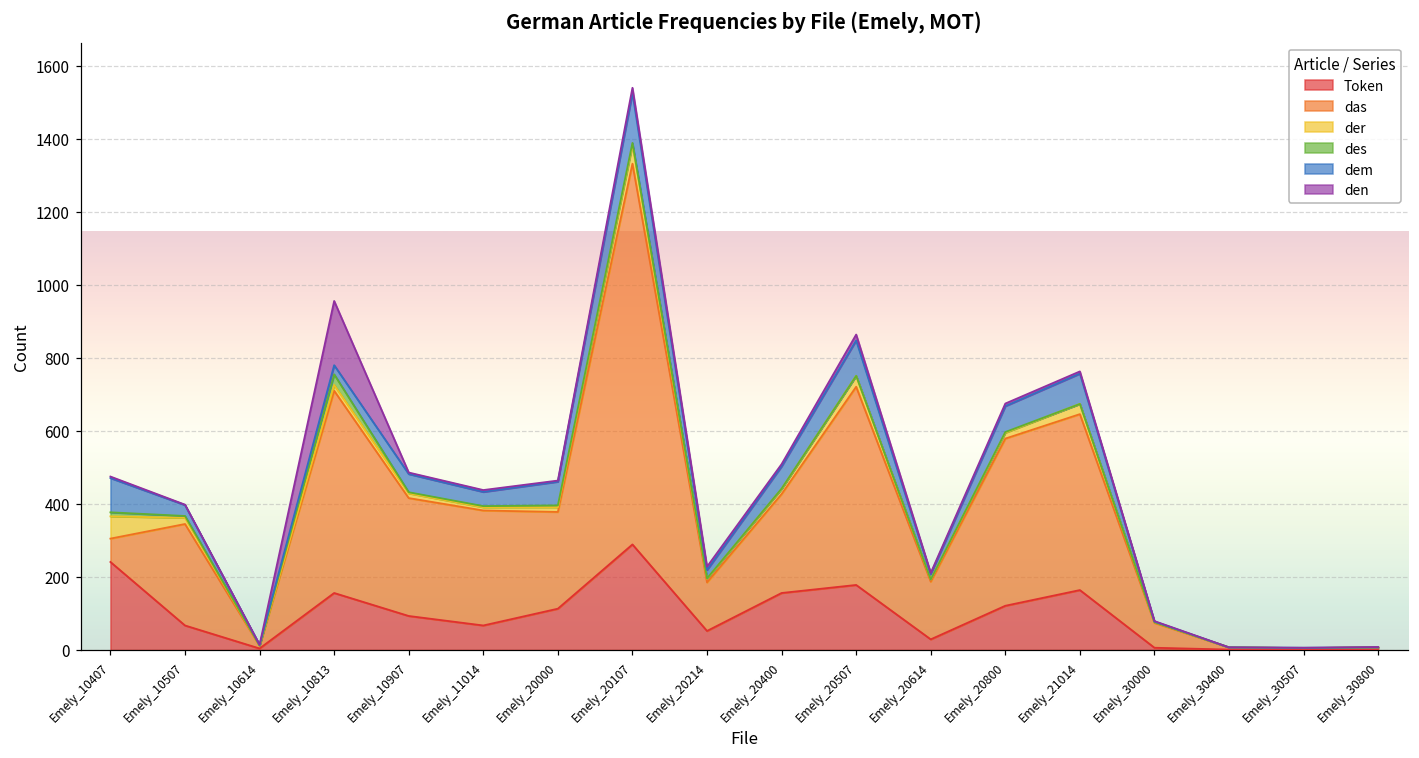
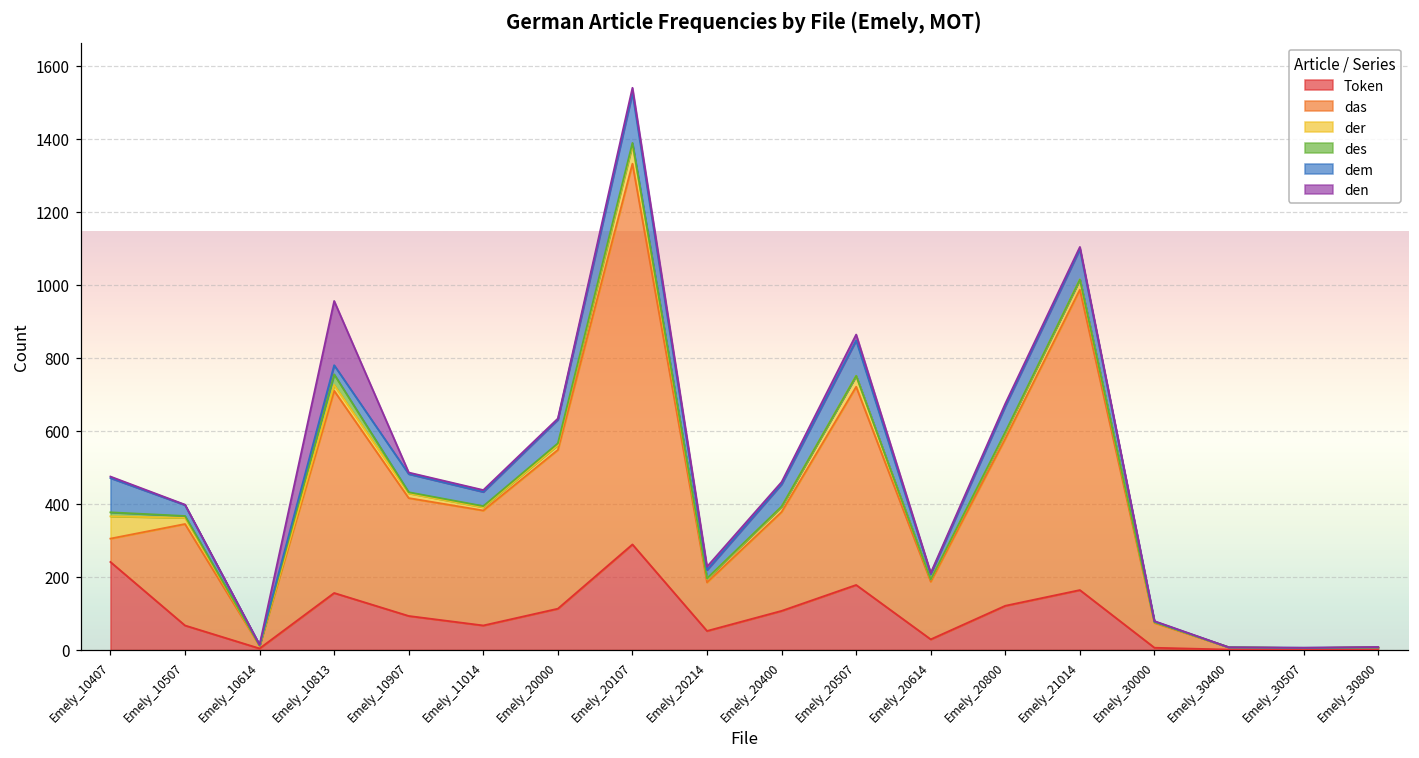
  {
    "Token": {
      "Emely_10407": 240,
      "Emely_10507": 70,
      "Emely_10813": 160,
      "Emely_10907": 90,
      "Emely_11014": 70,
      "Emely_20000": 110,
      "Emely_20107": 290,
      "Emely_20214": 50,
-     "Emely_20400": 160,
+     "Emely_20400": 110,
      "Emely_20507": 180,
      "Emely_20614": 30,
      "Emely_20800": 120,
      "Emely_21014": 160,
      "Emely_30000": 10
    },
    "das": {
      "Emely_10407": 60,
      "Emely_10507": 280,
      "Emely_10813": 550,
      "Emely_10907": 320,
      "Emely_11014": 320,
-     "Emely_20000": 270,
+     "Emely_20000": 440,
      "Emely_20107": 1040,
      "Emely_20214": 130,
      "Emely_20400": 270,
      "Emely_20507": 540,
      "Emely_20800": 460,
-     "Emely_21014": 480
+     "Emely_21014": 820
    },
    "der": {
      "Emely_10407": 60,
      "Emely_10813": 20
    },
    "des": {
      "Emely_10407": 10,
      "Emely_10813": 30
    },
    "dem": {
      "Emely_10813": 30,
      "Emely_20107": 140,
      "Emely_20214": 20,
      "Emely_20507": 100
    },
    "den": {
      "Emely_10813": 180,
      "Emely_20107": 10,
      "Emely_20214": 10,
      "Emely_20507": 20
    }
  }
